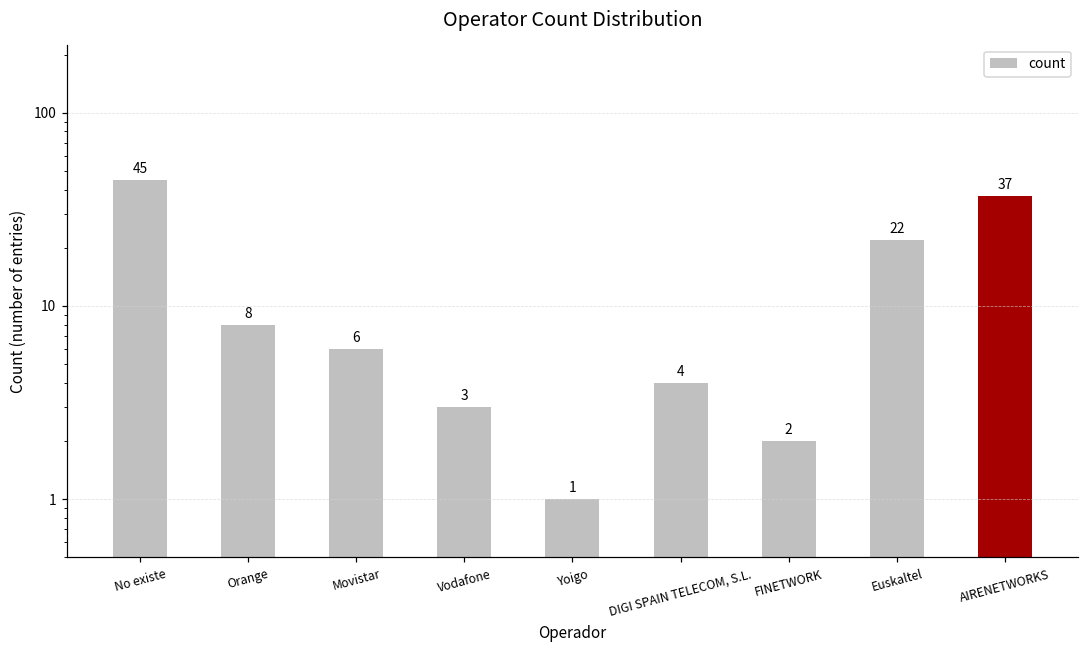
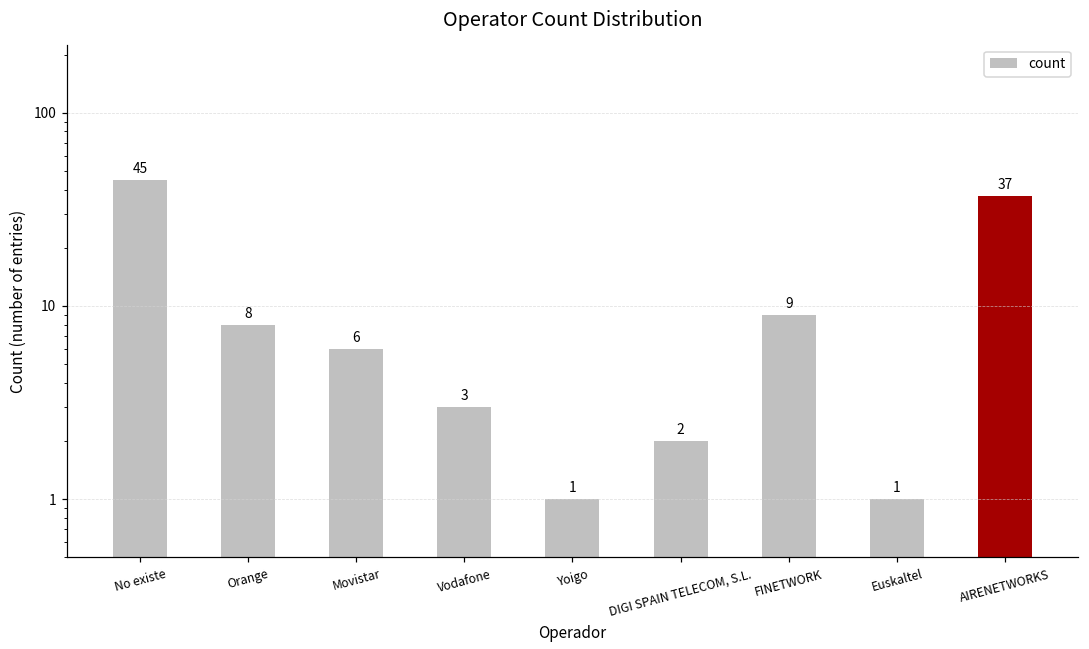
  {
    "No existe": 45,
    "Orange": 8,
    "Movistar": 6,
    "Vodafone": 3,
    "Yoigo": 1,
-   "DIGI SPAIN TELECOM, S.L.": 4,
-   "FINETWORK": 2,
-   "Euskaltel": 22,
+   "DIGI SPAIN TELECOM, S.L.": 2,
+   "FINETWORK": 9,
+   "Euskaltel": 1,
    "AIRENETWORKS": 37
  }
